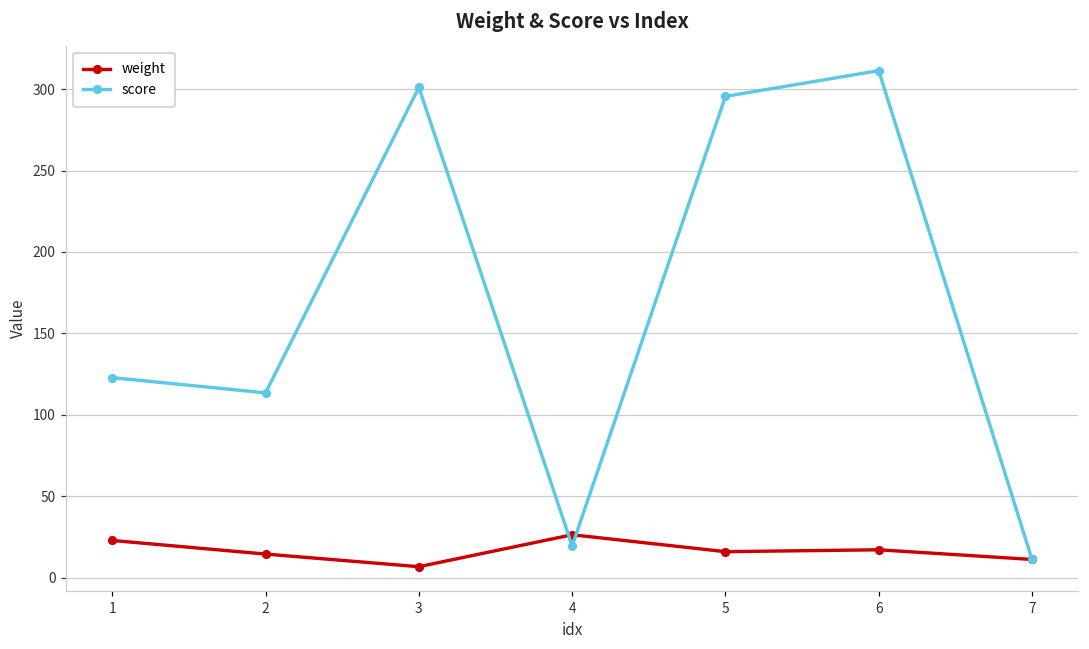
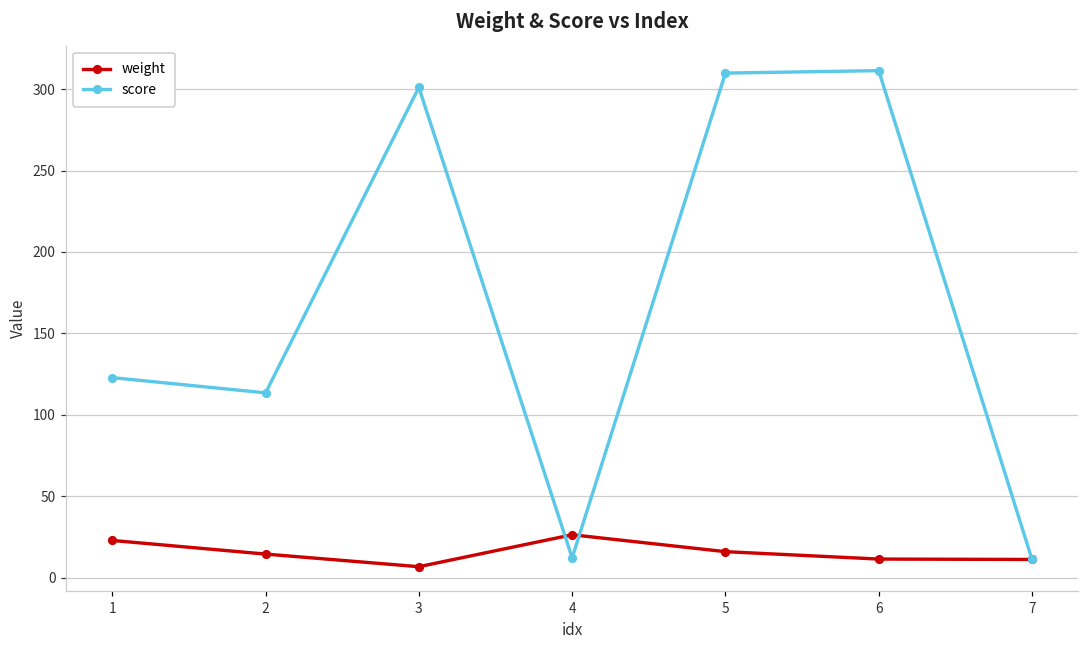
  {
    "weight": {
      "1": 23,
      "2": 14,
      "3": 7,
      "4": 26,
      "5": 16,
-     "6": 17
+     "6": 11
    },
    "score": {
      "1": 123,
      "2": 113,
      "3": 301,
-     "4": 19,
-     "5": 296,
+     "4": 12,
+     "5": 310,
      "6": 311
    }
  }
